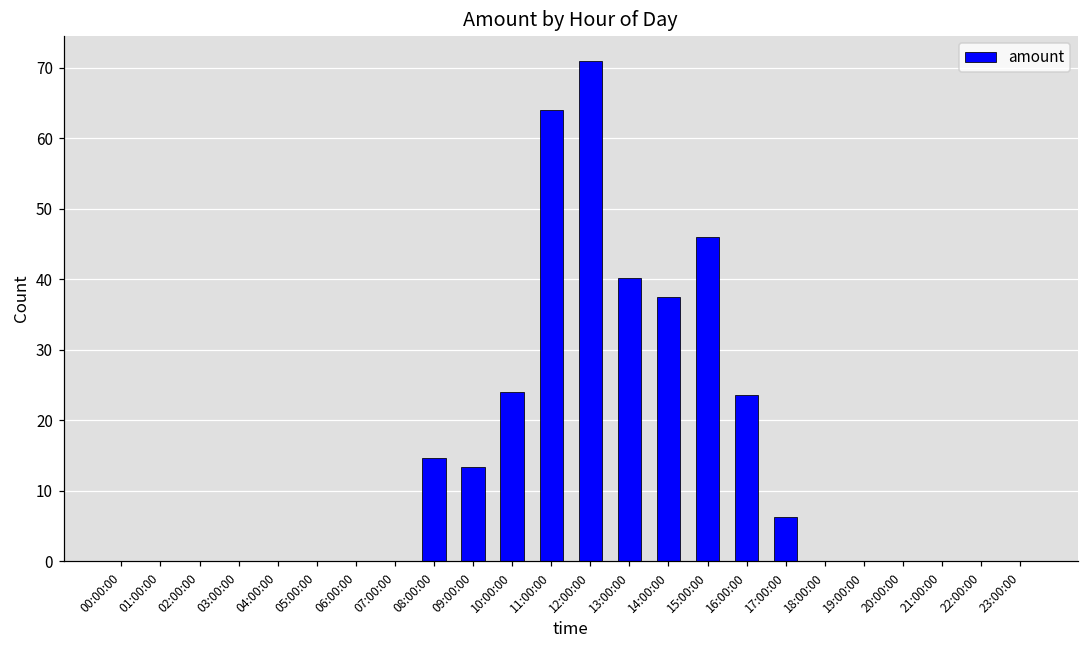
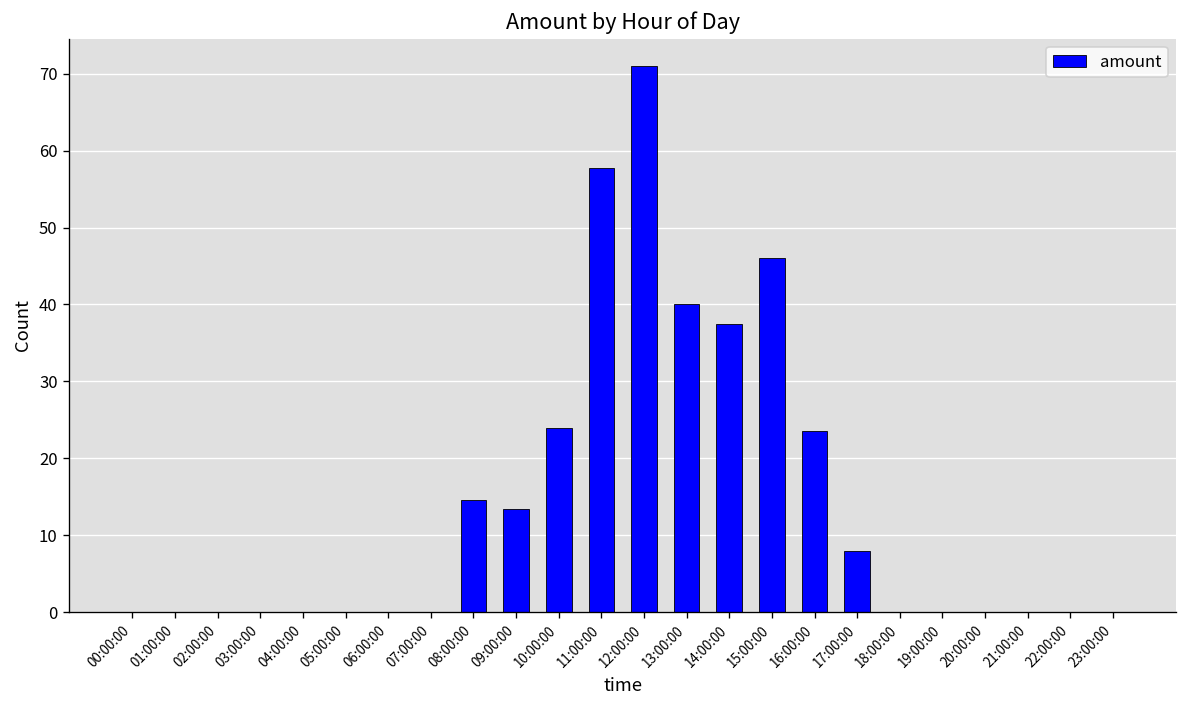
  {
    "00:00:00": 0,
    "01:00:00": 0,
    "02:00:00": 0,
    "03:00:00": 0,
    "04:00:00": 0,
    "05:00:00": 0,
    "06:00:00": 0,
    "07:00:00": 0,
    "08:00:00": 15,
    "09:00:00": 13,
    "10:00:00": 24,
-   "11:00:00": 64,
+   "11:00:00": 58,
    "12:00:00": 71,
    "13:00:00": 40,
    "14:00:00": 37,
    "15:00:00": 46,
    "16:00:00": 24,
-   "17:00:00": 6,
+   "17:00:00": 8,
    "18:00:00": 0,
    "19:00:00": 0,
    "20:00:00": 0,
    "21:00:00": 0,
    "22:00:00": 0,
    "23:00:00": 0
  }
